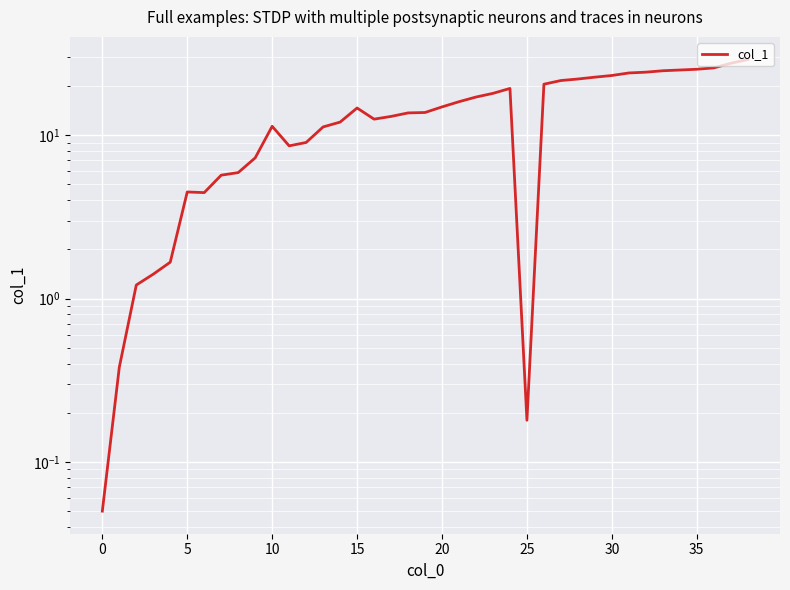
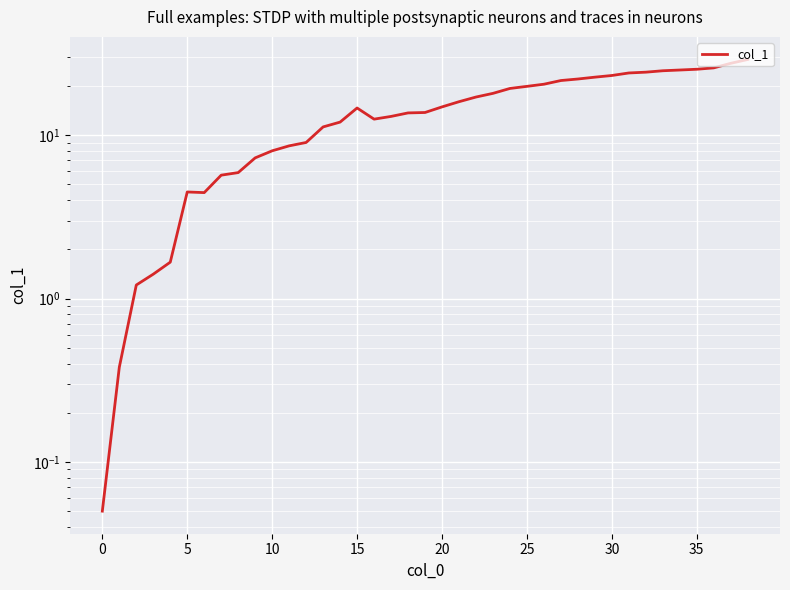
  {
    "0": 0.05,
    "5": 4.5,
-   "10": 11,
+   "10": 8,
    "15": 15,
    "20": 15,
-   "25": 0.18,
+   "25": 20,
    "30": 23,
    "35": 25
  }
